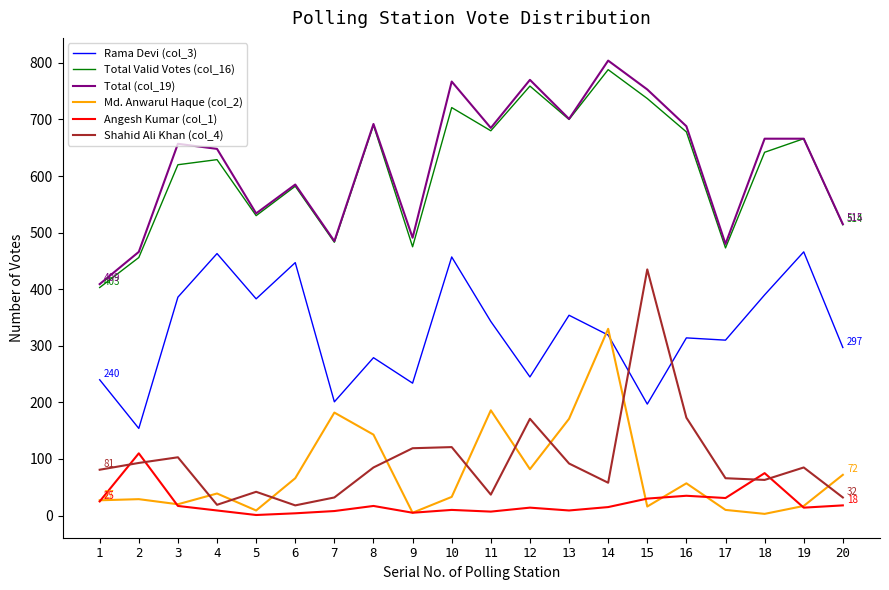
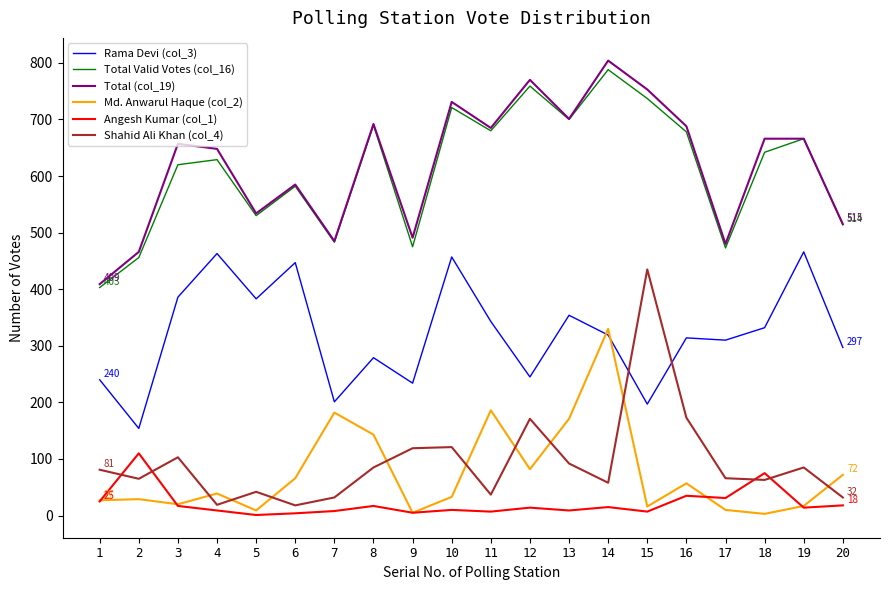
  {
    "Rama Devi (col_3)": {
      "2": 150,
      "3": 390,
      "4": 460,
      "5": 380,
      "6": 450,
      "7": 200,
      "8": 280,
      "9": 230,
      "10": 460,
      "11": 340,
      "12": 250,
      "13": 350,
      "14": 320,
      "15": 200,
      "16": 310,
      "17": 310,
-     "18": 390,
+     "18": 330,
      "19": 470
    },
    "Total Valid Votes (col_16)": {
      "2": 460,
      "3": 620,
      "4": 630,
      "9": 480,
      "10": 720,
      "11": 680,
      "12": 760,
      "14": 790,
      "15": 740,
      "16": 680,
      "17": 470,
      "18": 640
    },
    "Total (col_19)": {
      "2": 470,
      "4": 650,
      "9": 490,
-     "10": 770,
+     "10": 730,
      "11": 690,
      "12": 770,
      "14": 800,
      "15": 750,
      "16": 690,
      "17": 480,
      "18": 670
    },
    "Md. Anwarul Haque (col_2)": {
      "20": 72
    },
    "Angesh Kumar (col_1)": {
      "2": 110,
      "4": 10,
      "5": 0,
      "6": 0,
      "7": 10,
      "8": 20,
      "10": 10,
      "11": 10,
      "12": 10,
      "13": 10,
      "14": 20,
-     "15": 30,
+     "15": 10,
      "16": 40,
      "17": 30,
      "18": 80
    },
    "Shahid Ali Khan (col_4)": {
-     "2": 90,
+     "2": 70,
      "3": 100,
      "4": 20,
      "5": 40,
      "6": 20,
      "7": 30,
      "8": 90,
      "9": 120,
      "10": 120,
      "11": 40,
      "12": 170,
      "13": 90,
      "14": 60,
      "15": 440,
      "16": 170,
      "17": 70,
      "18": 60,
      "19": 90
    }
  }
